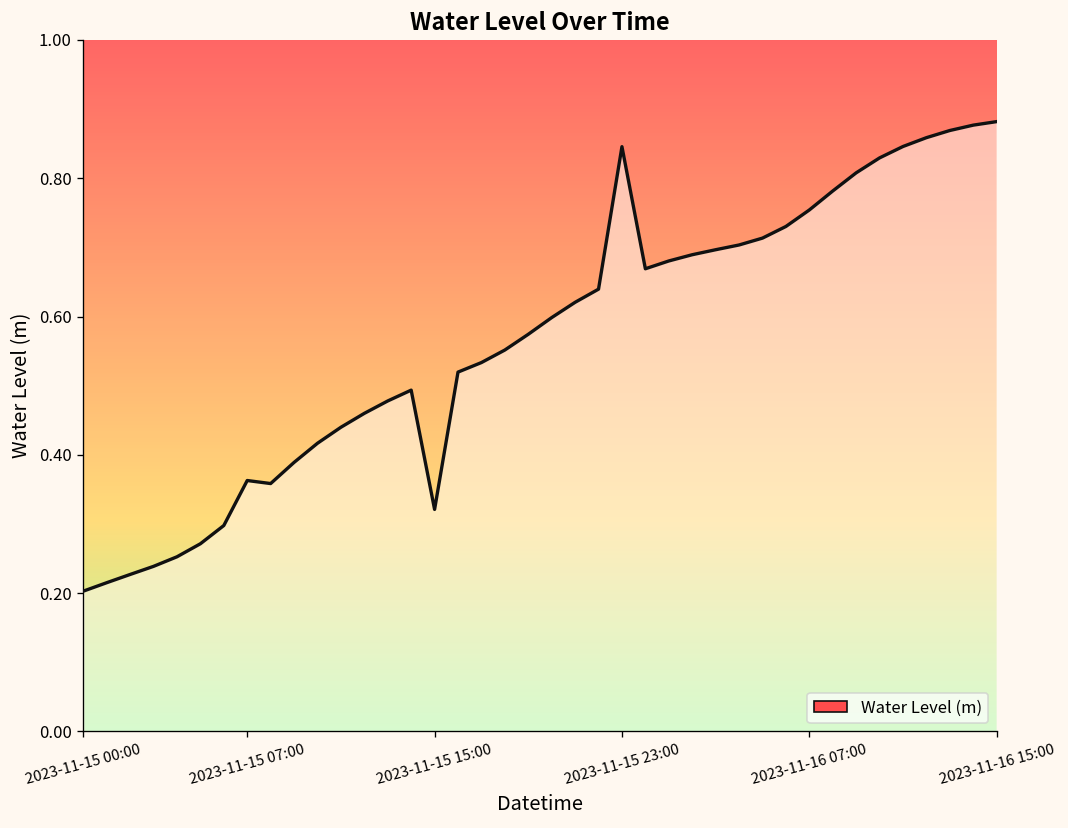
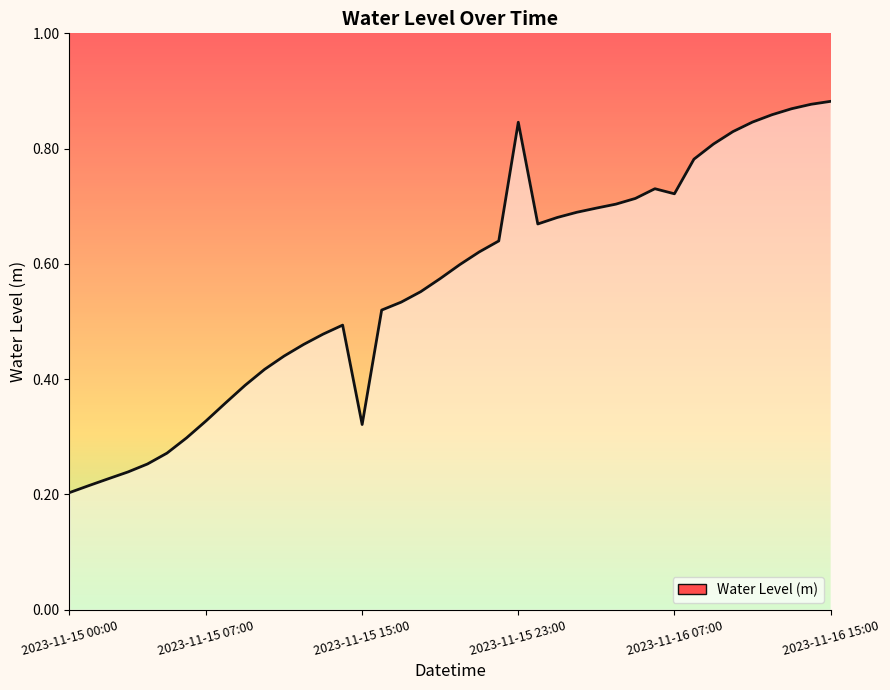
  {
    "2023-11-15 00:00": 0.20,
-   "2023-11-15 07:00": 0.36,
+   "2023-11-15 07:00": 0.33,
    "2023-11-15 15:00": 0.32,
    "2023-11-15 23:00": 0.85,
-   "2023-11-16 07:00": 0.75,
+   "2023-11-16 07:00": 0.72,
    "2023-11-16 15:00": 0.88
  }
